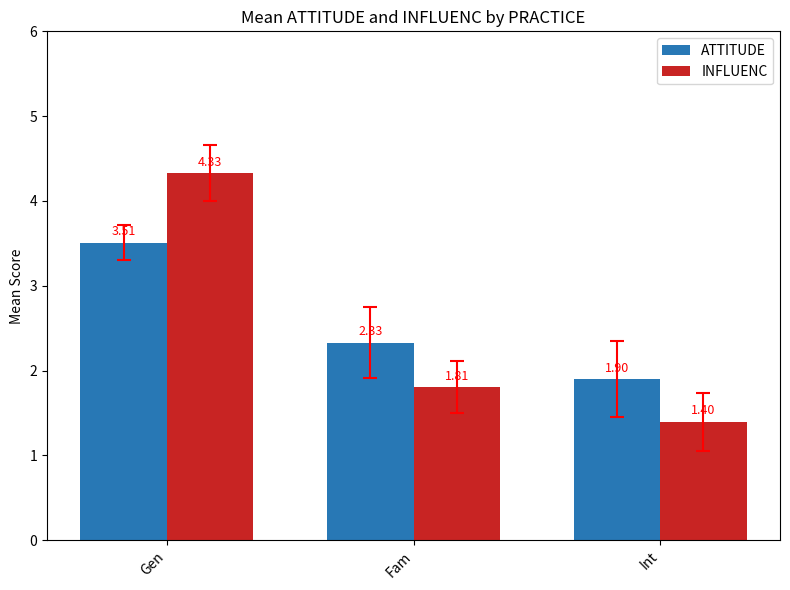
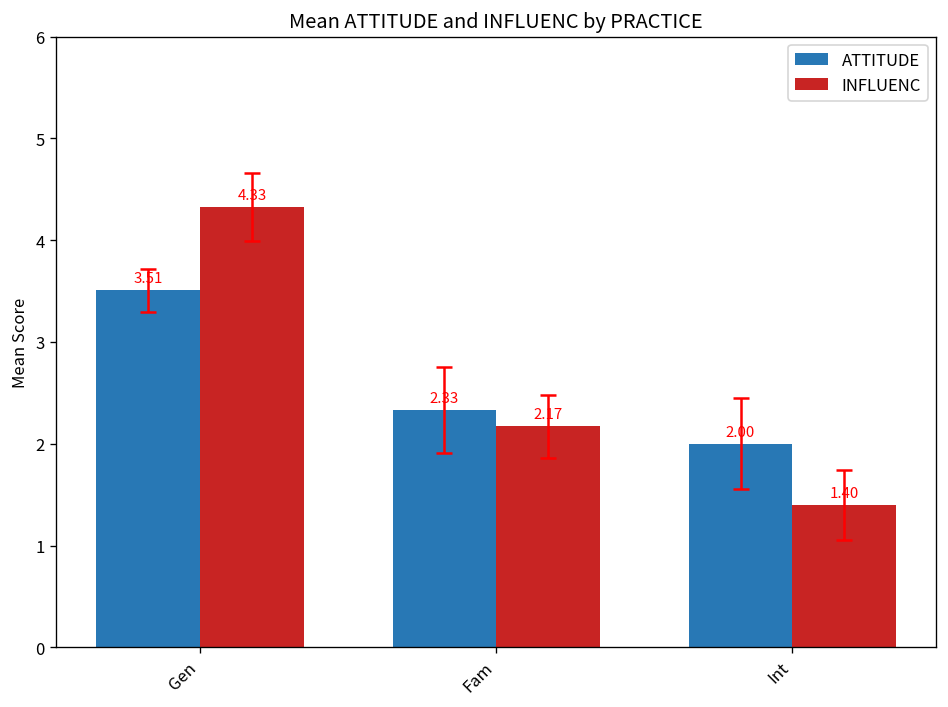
  {
    "ATTITUDE": {
      "Fam": 2.33,
-     "Int": 1.90
+     "Int": 2.00
    },
    "INFLUENC": {
      "Gen": 4.33,
-     "Fam": 1.81,
+     "Fam": 2.17,
      "Int": 1.40
    }
  }
